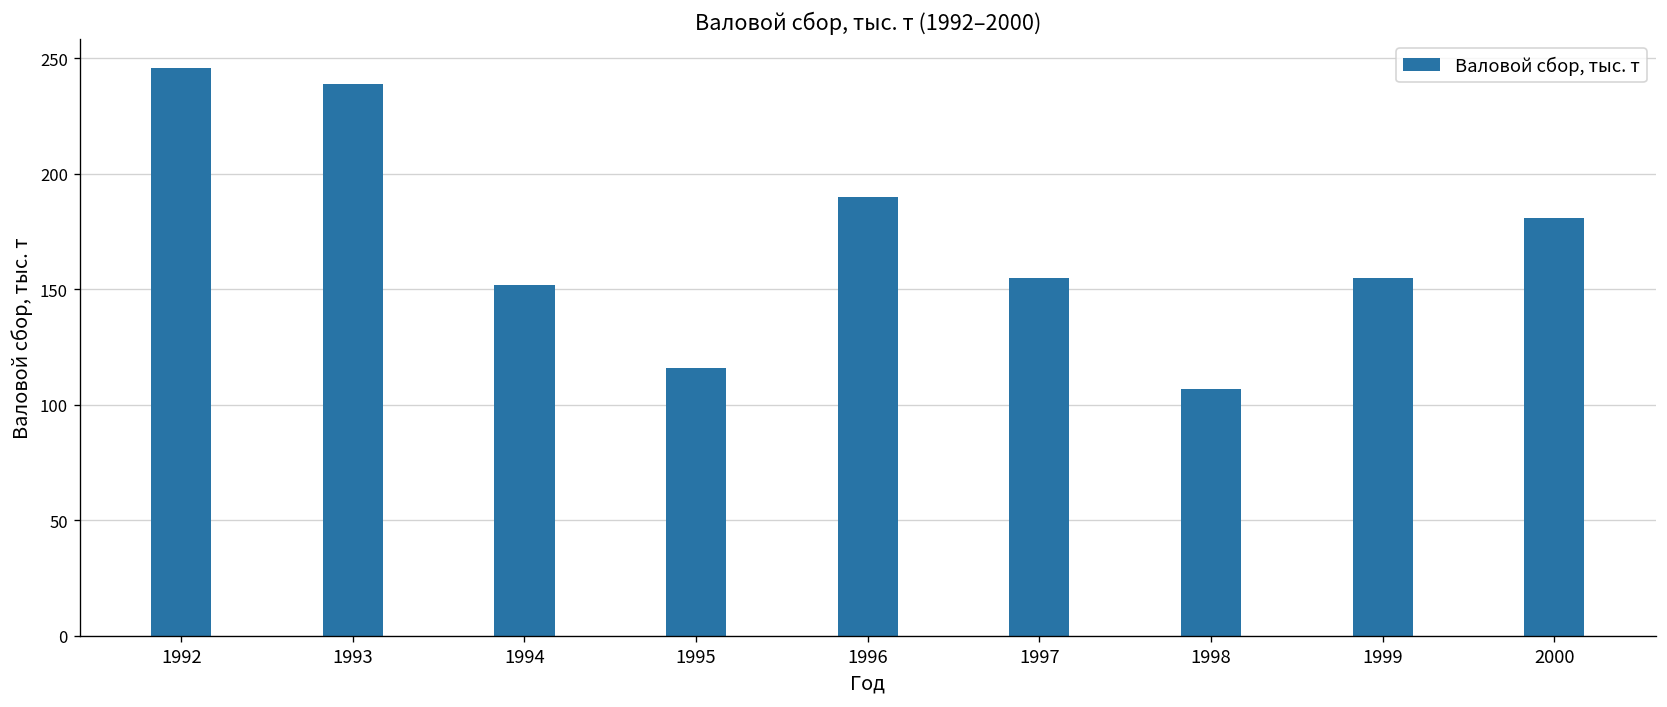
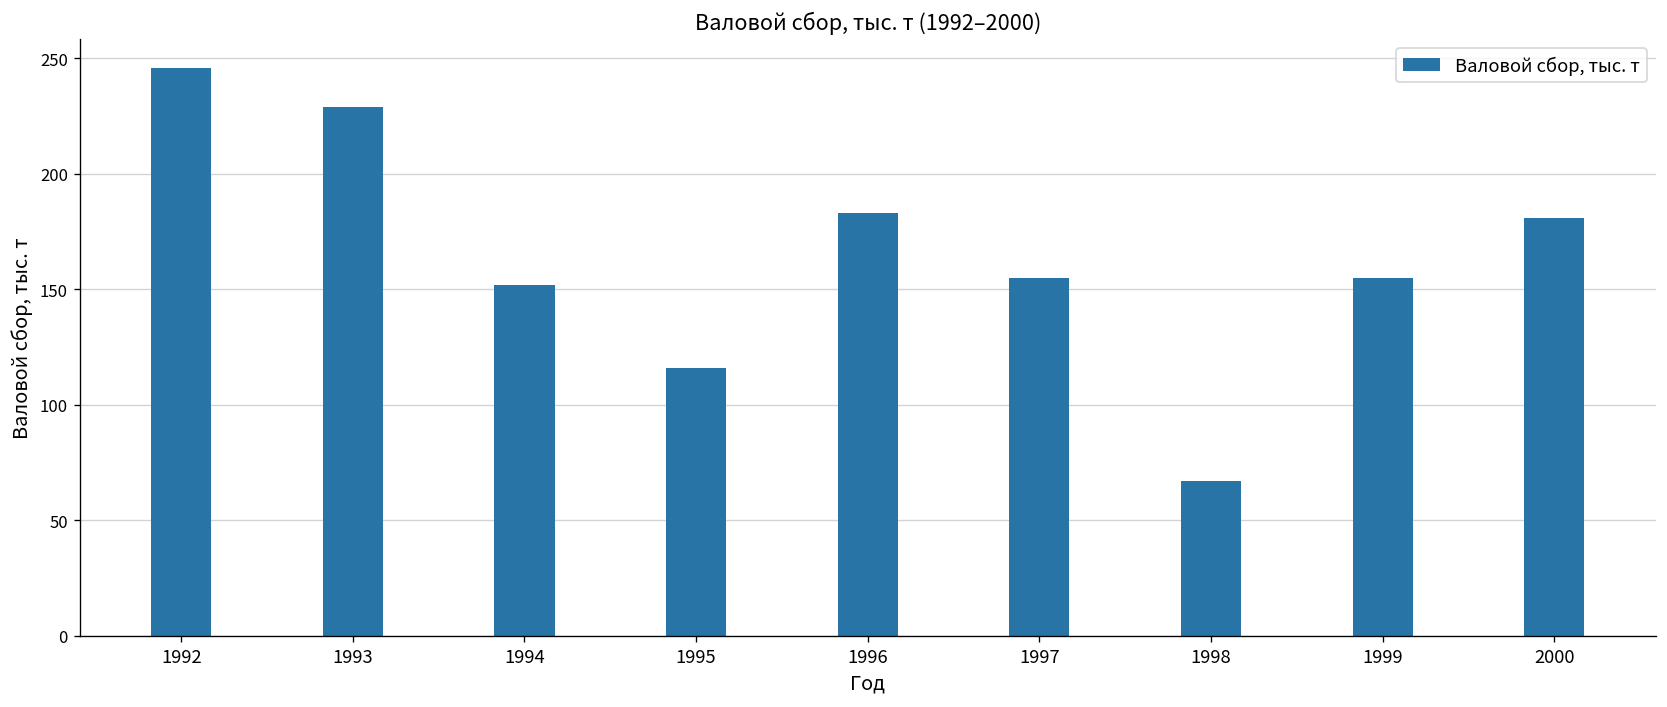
  {
    "1992": 246,
-   "1993": 239,
+   "1993": 229,
    "1994": 152,
    "1995": 116,
-   "1996": 190,
+   "1996": 183,
    "1997": 155,
-   "1998": 107,
+   "1998": 67,
    "1999": 155,
    "2000": 181
  }
